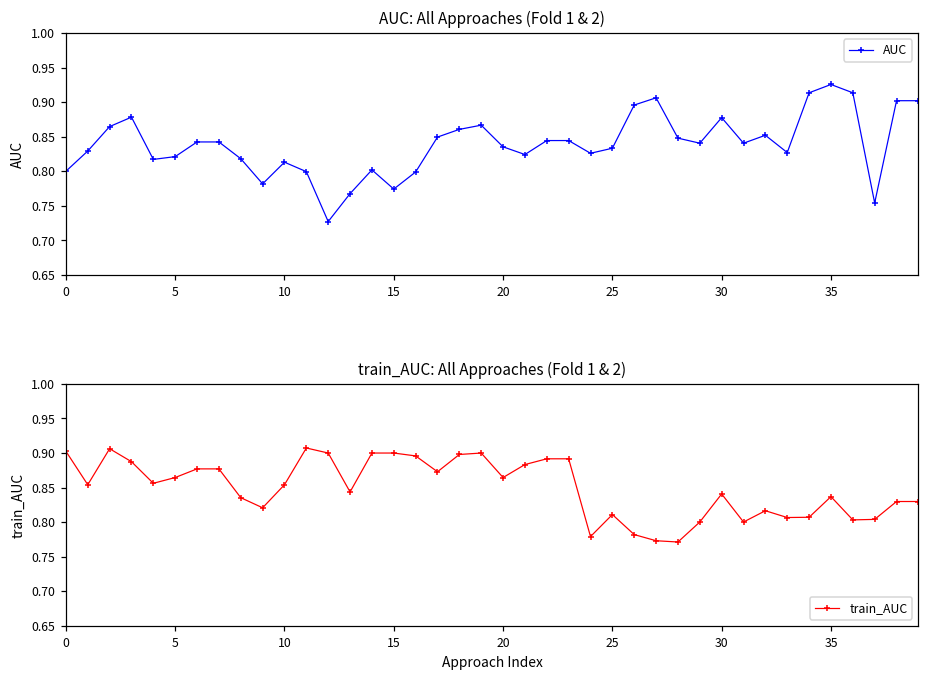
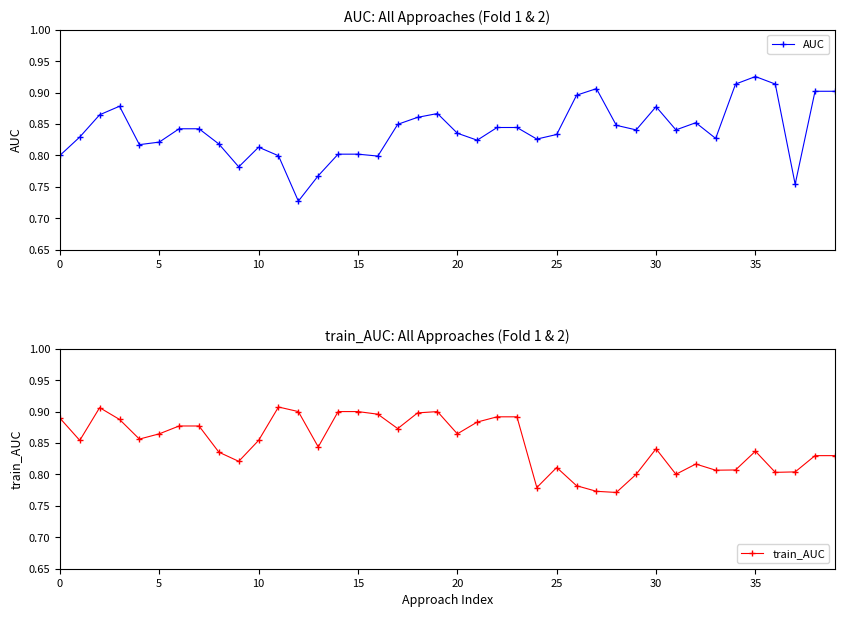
  {
    "AUC: All Approaches (Fold 1 & 2)": {
      "0": 0.80,
      "5": 0.82,
      "10": 0.81,
-     "15": 0.77,
+     "15": 0.80,
      "20": 0.84,
      "25": 0.83,
      "30": 0.88,
      "35": 0.93
    },
    "train_AUC: All Approaches (Fold 1 & 2)": {
-     "0": 0.90,
+     "0": 0.89,
      "5": 0.86,
      "10": 0.85,
      "15": 0.90,
      "20": 0.86,
      "25": 0.81,
      "30": 0.84,
      "35": 0.84
    }
  }
